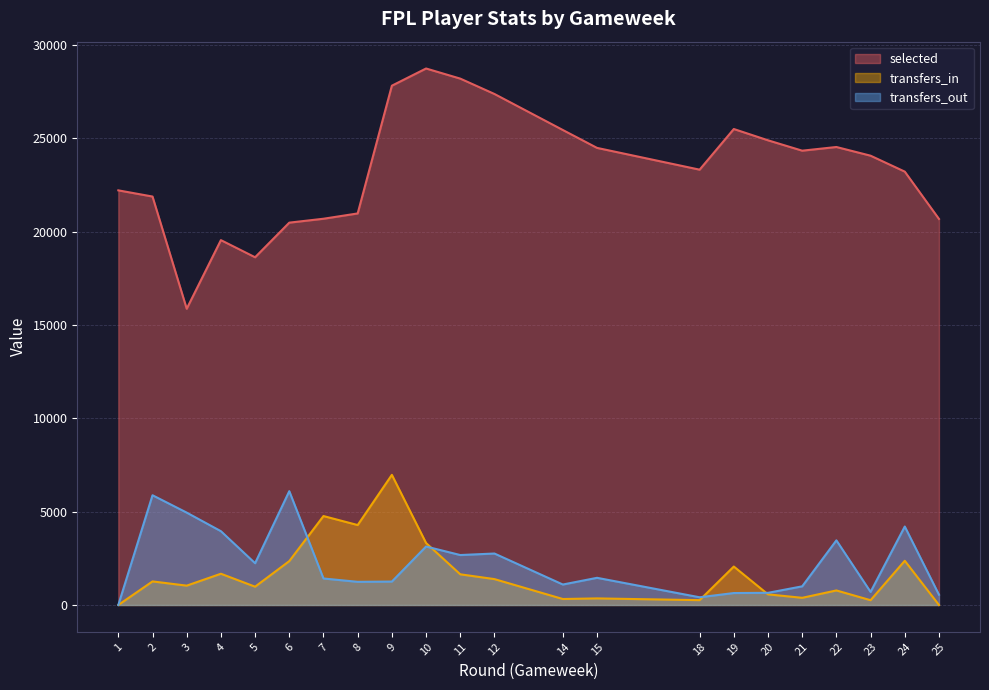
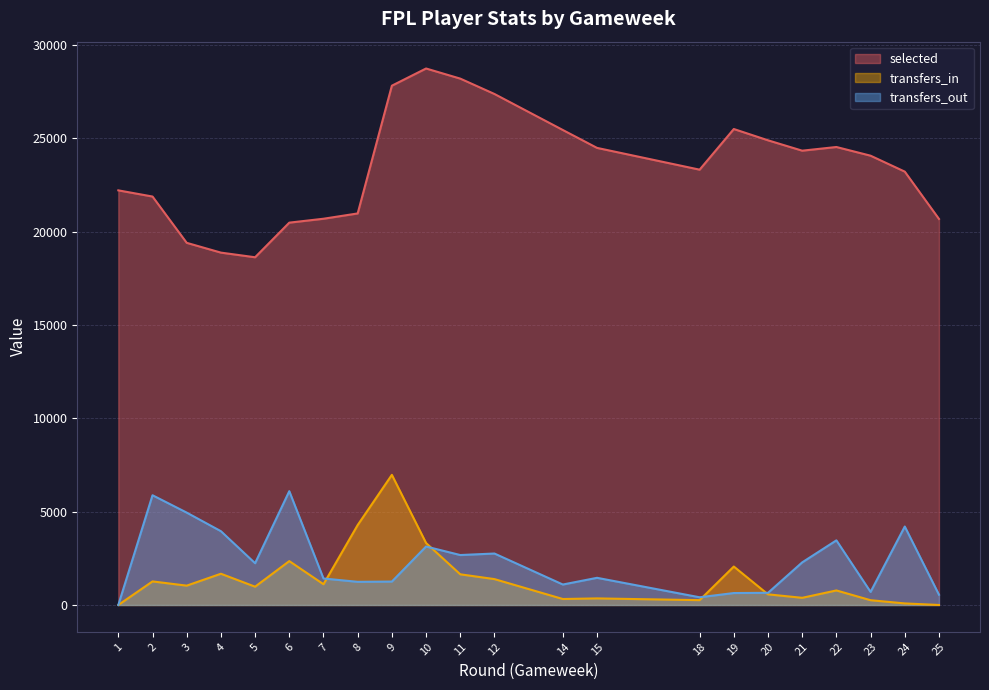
  {
    "selected": {
      "1": 22200,
      "2": 21900,
-     "3": 15900,
-     "4": 19500,
+     "3": 19400,
+     "4": 18900,
      "5": 18600,
      "6": 20500,
      "7": 20700,
      "8": 21000,
      "9": 27800,
      "10": 28700,
      "11": 28200,
      "12": 27400,
      "14": 25400,
      "15": 24500,
      "18": 23300,
      "19": 25500,
      "20": 24900,
      "21": 24300,
      "22": 24500,
      "23": 24100,
      "24": 23200,
      "25": 20700
    },
    "transfers_in": {
      "2": 1300,
      "3": 1000,
      "4": 1700,
      "5": 1000,
      "6": 2400,
-     "7": 4800,
+     "7": 1100,
      "8": 4300,
      "9": 7000,
      "10": 3300,
      "11": 1600,
      "12": 1400,
      "14": 300,
      "15": 400,
      "18": 300,
      "19": 2100,
      "21": 400,
      "22": 800,
      "23": 300,
-     "24": 2400,
+     "24": 100,
      "25": 0
    },
    "transfers_out": {
      "2": 5900,
      "3": 4900,
      "4": 4000,
      "5": 2200,
      "6": 6100,
      "7": 1400,
      "8": 1200,
      "9": 1300,
      "10": 3100,
      "11": 2700,
      "12": 2800,
      "14": 1100,
      "15": 1500,
      "18": 400,
      "19": 600,
-     "21": 1000,
+     "21": 2300,
      "22": 3500,
      "23": 700,
      "24": 4200,
      "25": 600
    }
  }
